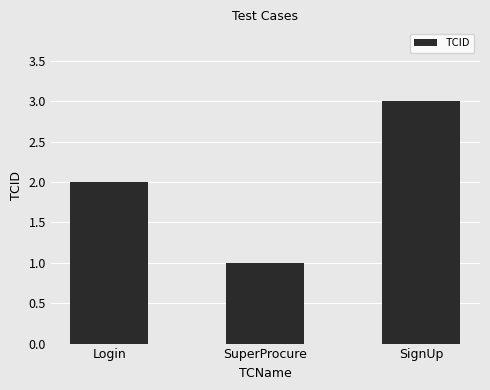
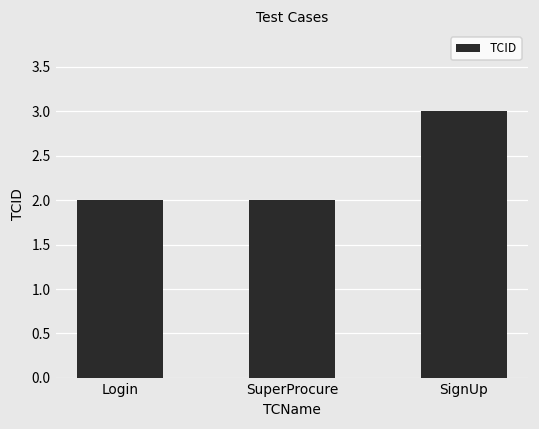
  {
    "Login": 2,
-   "SuperProcure": 1,
+   "SuperProcure": 2,
    "SignUp": 3
  }
